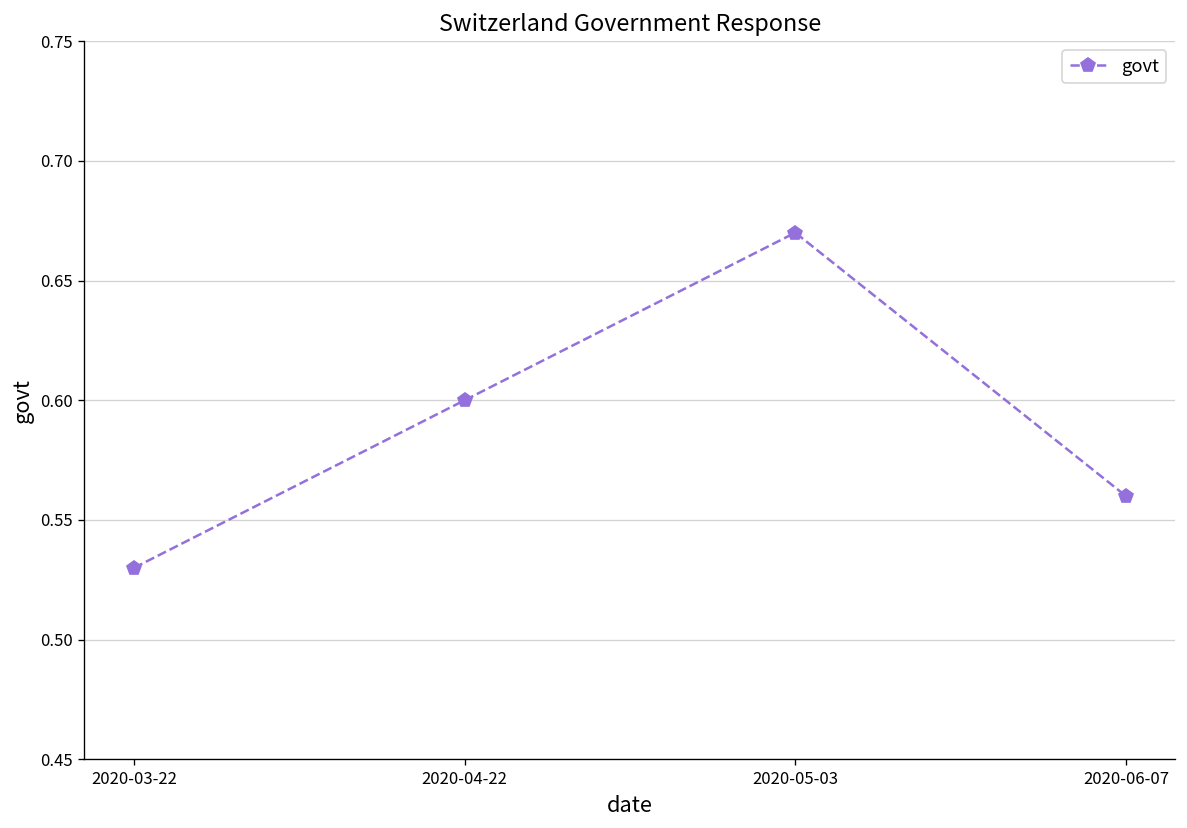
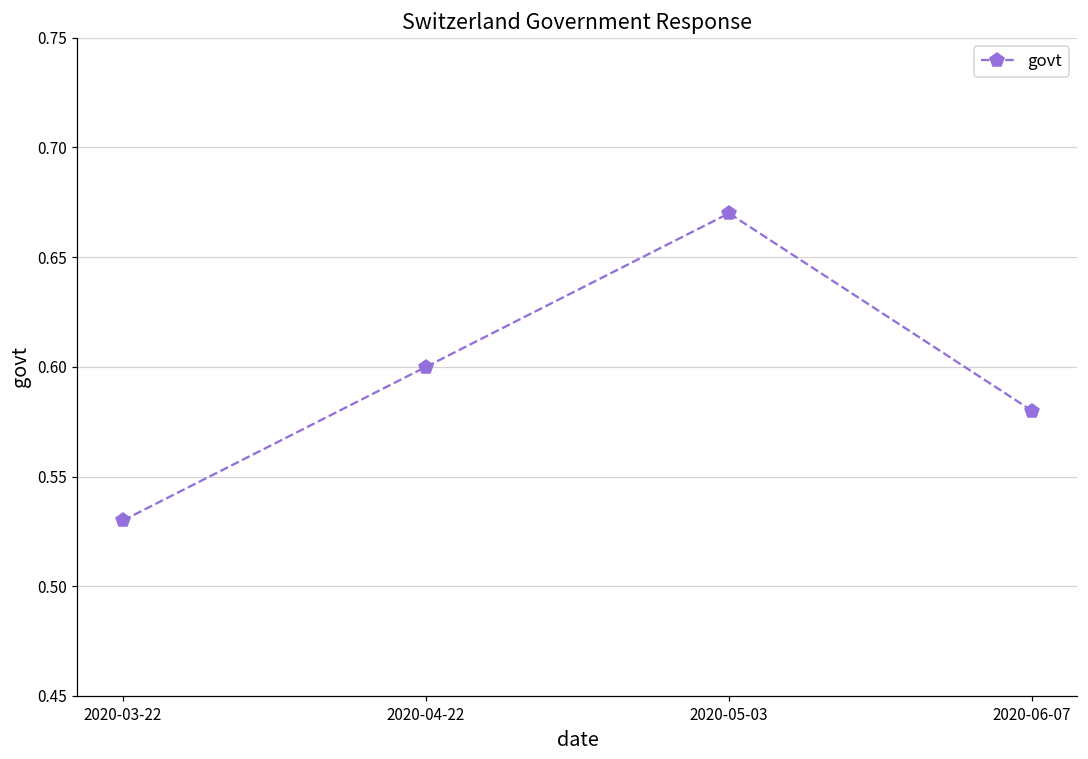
  {
    "2020-03-22": 0.53,
    "2020-04-22": 0.60,
    "2020-05-03": 0.67,
-   "2020-06-07": 0.56
+   "2020-06-07": 0.58
  }
